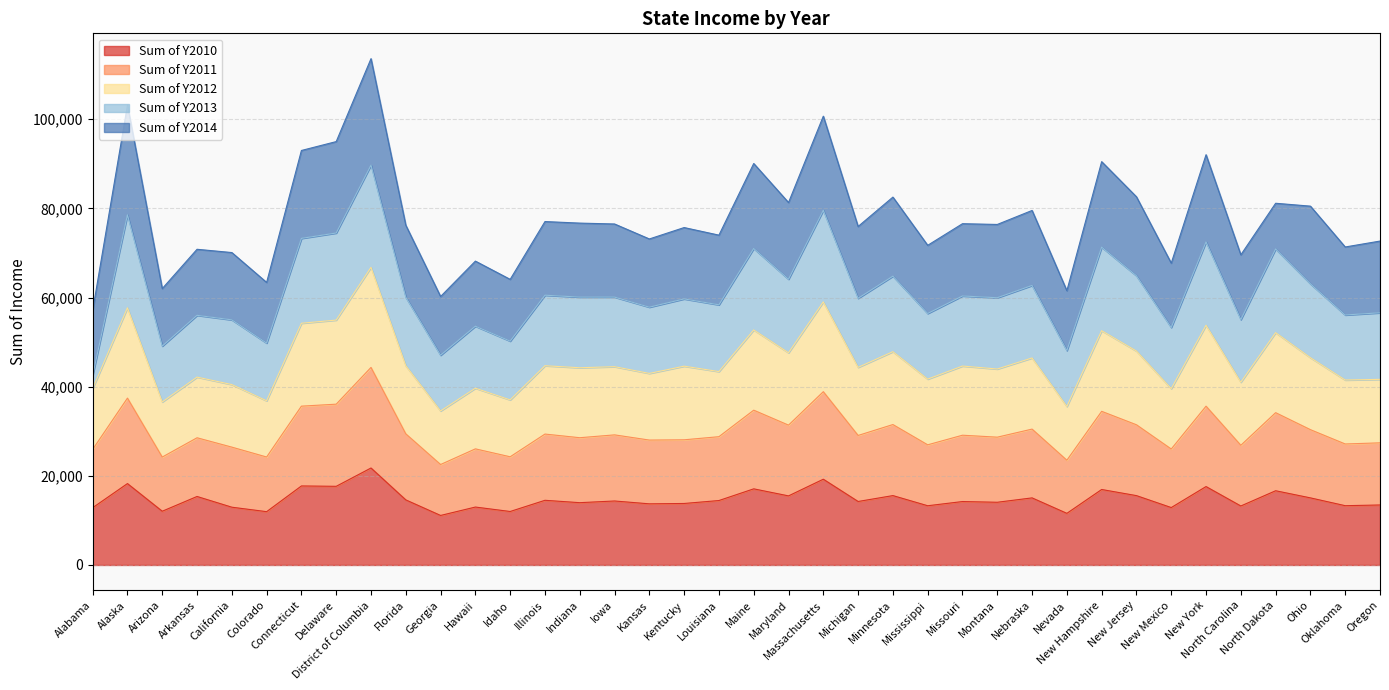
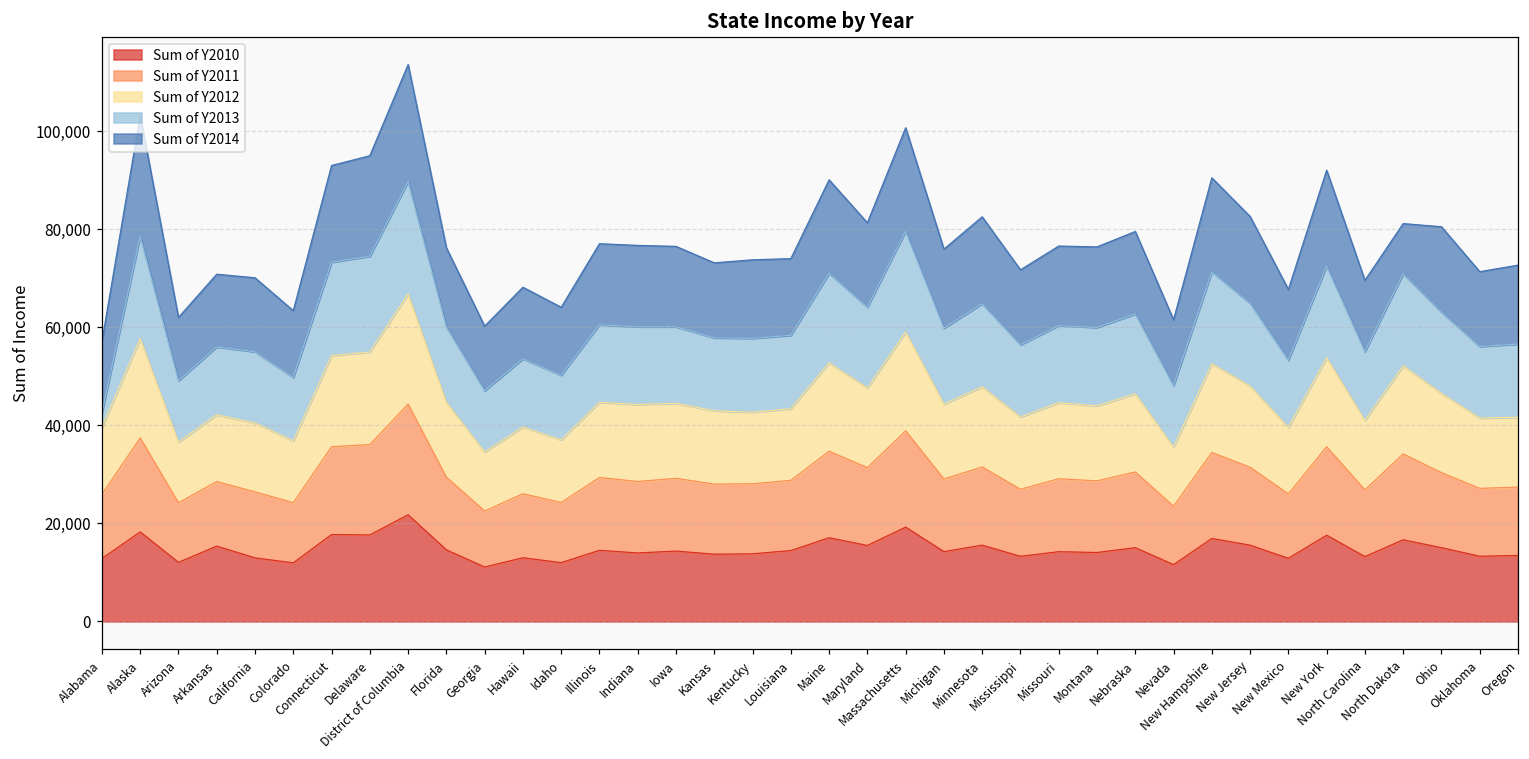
  {
    "Sum of Y2010": {
      "Alabama": "13,000",
      "Alaska": "18,000",
      "Arizona": "12,000",
      "Arkansas": "15,000",
      "California": "13,000",
      "Colorado": "12,000",
      "Connecticut": "18,000",
      "Delaware": "18,000",
      "District of Columbia": "22,000",
      "Florida": "15,000",
      "Georgia": "11,000",
      "Hawaii": "13,000",
      "Idaho": "12,000",
      "Illinois": "15,000",
      "Indiana": "14,000",
      "Iowa": "14,000",
      "Kansas": "14,000",
      "Kentucky": "14,000",
      "Louisiana": "14,000",
      "Maine": "17,000",
      "Maryland": "15,000",
      "Massachusetts": "19,000",
      "Michigan": "14,000",
      "Minnesota": "16,000",
      "Mississippi": "13,000",
      "Missouri": "14,000",
      "Montana": "14,000",
      "Nebraska": "15,000",
      "Nevada": "12,000",
      "New Hampshire": "17,000",
      "New Jersey": "16,000",
      "New Mexico": "13,000",
      "New York": "18,000",
      "North Carolina": "13,000",
      "North Dakota": "17,000",
      "Ohio": "15,000",
      "Oklahoma": "13,000",
      "Oregon": "13,000"
    },
    "Sum of Y2011": {
      "Alabama": "13,000",
      "Alaska": "19,000",
      "Arizona": "12,000",
      "Arkansas": "13,000",
      "California": "13,000",
      "Colorado": "12,000",
      "Connecticut": "18,000",
      "Delaware": "18,000",
      "District of Columbia": "23,000",
      "Florida": "15,000",
      "Georgia": "11,000",
      "Hawaii": "13,000",
      "Idaho": "12,000",
      "Illinois": "15,000",
      "Indiana": "15,000",
      "Iowa": "15,000",
      "Kansas": "14,000",
      "Kentucky": "14,000",
      "Louisiana": "14,000",
      "Maine": "18,000",
      "Maryland": "16,000",
      "Massachusetts": "20,000",
      "Michigan": "15,000",
      "Minnesota": "16,000",
      "Mississippi": "14,000",
      "Missouri": "15,000",
      "Montana": "15,000",
      "Nebraska": "15,000",
      "Nevada": "12,000",
      "New Hampshire": "18,000",
      "New Jersey": "16,000",
      "New Mexico": "13,000",
      "New York": "18,000",
      "North Carolina": "14,000",
      "North Dakota": "18,000",
      "Ohio": "15,000",
      "Oklahoma": "14,000",
      "Oregon": "14,000"
    },
    "Sum of Y2012": {
      "Alabama": "14,000",
      "Alaska": "20,000",
      "Arizona": "12,000",
      "Arkansas": "14,000",
      "California": "14,000",
      "Colorado": "13,000",
      "Connecticut": "19,000",
      "Delaware": "19,000",
      "District of Columbia": "22,000",
      "Florida": "15,000",
      "Georgia": "12,000",
      "Hawaii": "14,000",
      "Idaho": "13,000",
      "Illinois": "15,000",
      "Indiana": "16,000",
      "Iowa": "15,000",
      "Kansas": "15,000",
-     "Kentucky": "17,000",
+     "Kentucky": "15,000",
      "Louisiana": "15,000",
      "Maine": "18,000",
      "Maryland": "16,000",
      "Massachusetts": "20,000",
      "Michigan": "15,000",
      "Minnesota": "16,000",
      "Mississippi": "15,000",
      "Missouri": "16,000",
      "Montana": "15,000",
      "Nebraska": "16,000",
      "Nevada": "12,000",
      "New Hampshire": "18,000",
      "New Jersey": "17,000",
      "New Mexico": "14,000",
      "New York": "18,000",
      "North Carolina": "14,000",
      "North Dakota": "18,000",
      "Ohio": "16,000",
      "Oklahoma": "14,000",
      "Oregon": "14,000"
    },
    "Sum of Y2013": {
      "Alabama": "3,000",
      "Alaska": "21,000",
      "Arizona": "13,000",
      "Arkansas": "14,000",
      "California": "15,000",
      "Colorado": "13,000",
      "Connecticut": "19,000",
      "Delaware": "20,000",
      "District of Columbia": "23,000",
      "Florida": "15,000",
      "Georgia": "12,000",
      "Hawaii": "14,000",
      "Idaho": "13,000",
      "Illinois": "16,000",
      "Indiana": "16,000",
      "Iowa": "16,000",
      "Kansas": "15,000",
      "Kentucky": "15,000",
      "Louisiana": "15,000",
      "Maine": "18,000",
      "Maryland": "17,000",
      "Massachusetts": "21,000",
      "Michigan": "15,000",
      "Minnesota": "17,000",
      "Mississippi": "15,000",
      "Missouri": "16,000",
      "Montana": "16,000",
      "Nebraska": "16,000",
      "Nevada": "13,000",
      "New Hampshire": "19,000",
      "New Jersey": "17,000",
      "New Mexico": "14,000",
      "New York": "19,000",
      "North Carolina": "14,000",
      "North Dakota": "19,000",
      "Ohio": "17,000",
      "Oklahoma": "15,000",
      "Oregon": "15,000"
    },
    "Sum of Y2014": {
      "Alabama": "15,000",
      "Arizona": "13,000",
      "Arkansas": "15,000",
      "California": "15,000",
      "Colorado": "14,000",
      "Connecticut": "20,000",
      "Delaware": "21,000",
      "District of Columbia": "24,000",
      "Florida": "16,000",
      "Georgia": "13,000",
      "Hawaii": "15,000",
      "Idaho": "14,000",
      "Illinois": "17,000",
      "Indiana": "17,000",
      "Iowa": "16,000",
      "Kansas": "15,000",
      "Kentucky": "16,000",
      "Louisiana": "16,000",
      "Maine": "19,000",
      "Maryland": "17,000",
      "Massachusetts": "21,000",
      "Michigan": "16,000",
      "Minnesota": "18,000",
      "Mississippi": "15,000",
      "Missouri": "16,000",
      "Montana": "16,000",
      "Nebraska": "17,000",
      "Nevada": "13,000",
      "New Hampshire": "19,000",
      "New Jersey": "18,000",
      "New Mexico": "14,000",
      "New York": "20,000",
      "North Carolina": "15,000",
      "North Dakota": "10,000",
      "Ohio": "17,000",
      "Oklahoma": "15,000",
      "Oregon": "16,000"
    }
  }
